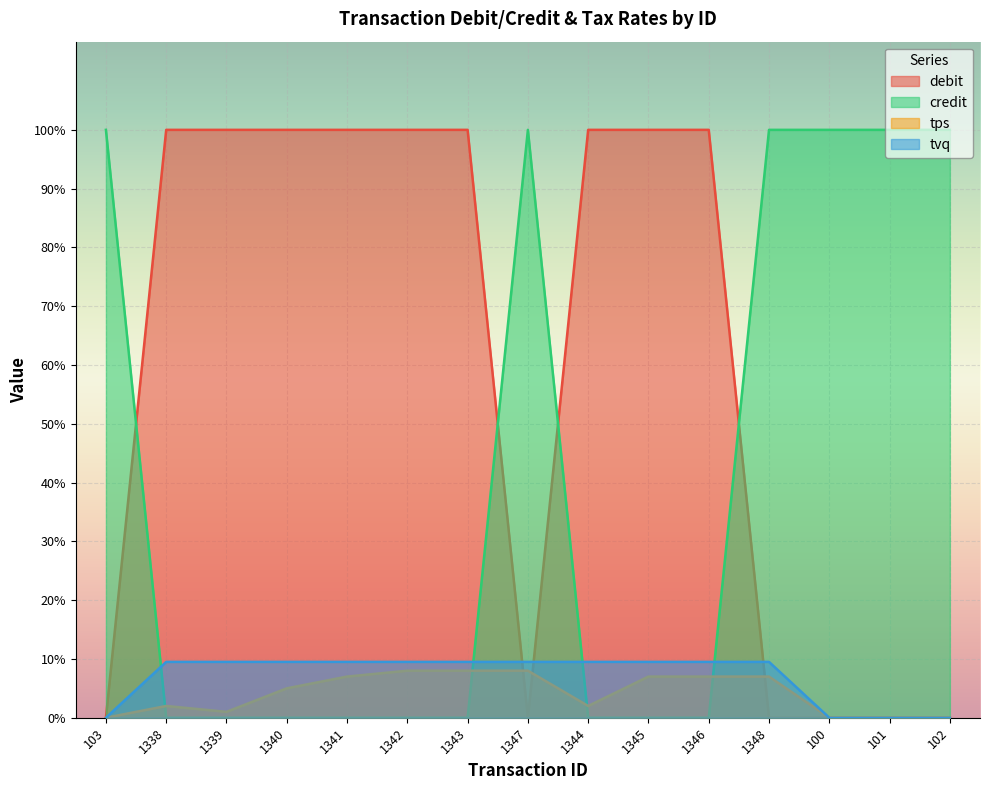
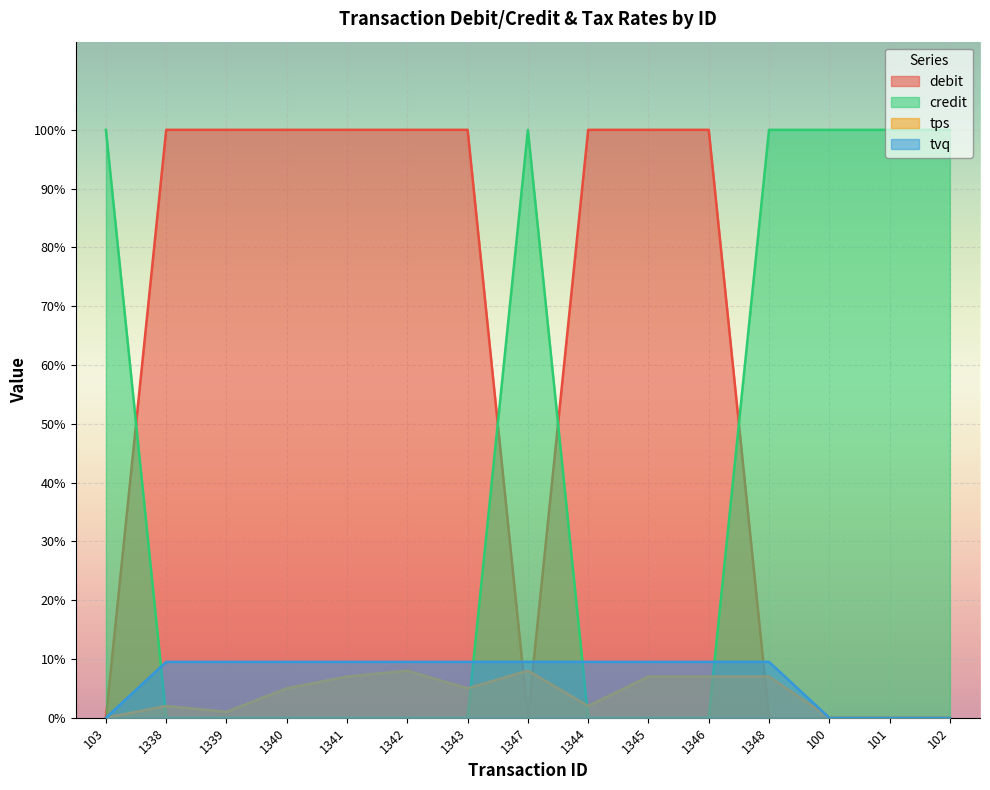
  {
    "debit": {
      "1338": "100%",
      "1339": "100%",
      "1340": "100%",
      "1341": "100%",
      "1342": "100%",
      "1343": "100%",
      "1347": "0%",
      "1344": "100%",
      "1345": "100%",
      "1346": "100%",
      "1348": "0%"
    },
    "credit": {
      "103": "100%",
      "1338": "0%",
      "1339": "0%",
      "1340": "0%",
      "1341": "0%",
      "1342": "0%",
      "1343": "0%",
      "1347": "100%",
      "1344": "0%",
      "1345": "0%",
      "1346": "0%",
      "1348": "100%",
      "100": "100%"
    },
    "tps": {
      "1338": "2%",
      "1339": "1%",
      "1340": "5%",
      "1341": "7%",
      "1342": "8%",
-     "1343": "8%",
+     "1343": "5%",
      "1347": "8%",
      "1344": "2%",
      "1345": "7%",
      "1346": "7%",
      "1348": "7%"
    },
    "tvq": {
      "1338": "10%",
      "1339": "10%",
      "1340": "10%",
      "1341": "10%",
      "1342": "10%",
      "1343": "10%",
      "1347": "10%",
      "1344": "10%",
      "1345": "10%",
      "1346": "10%",
      "1348": "10%"
    }
  }
